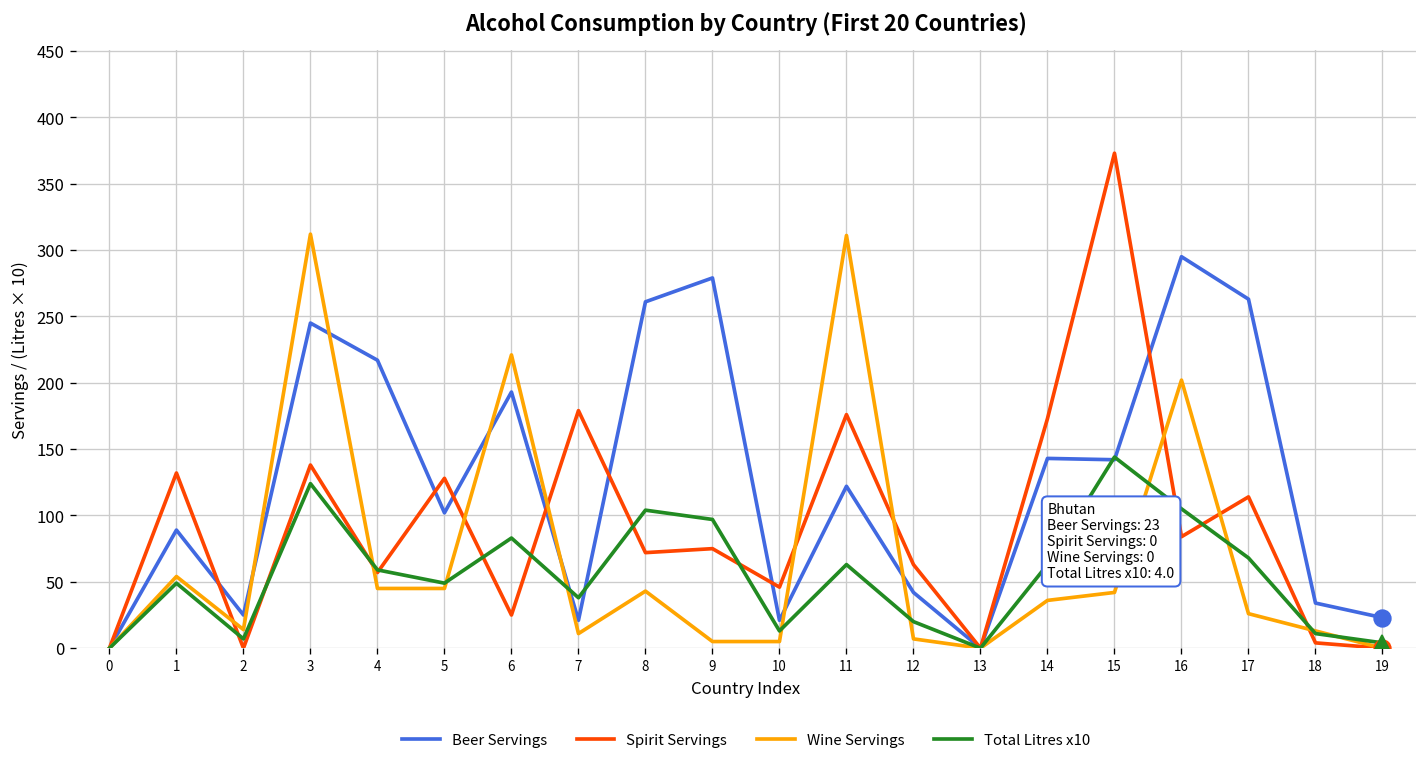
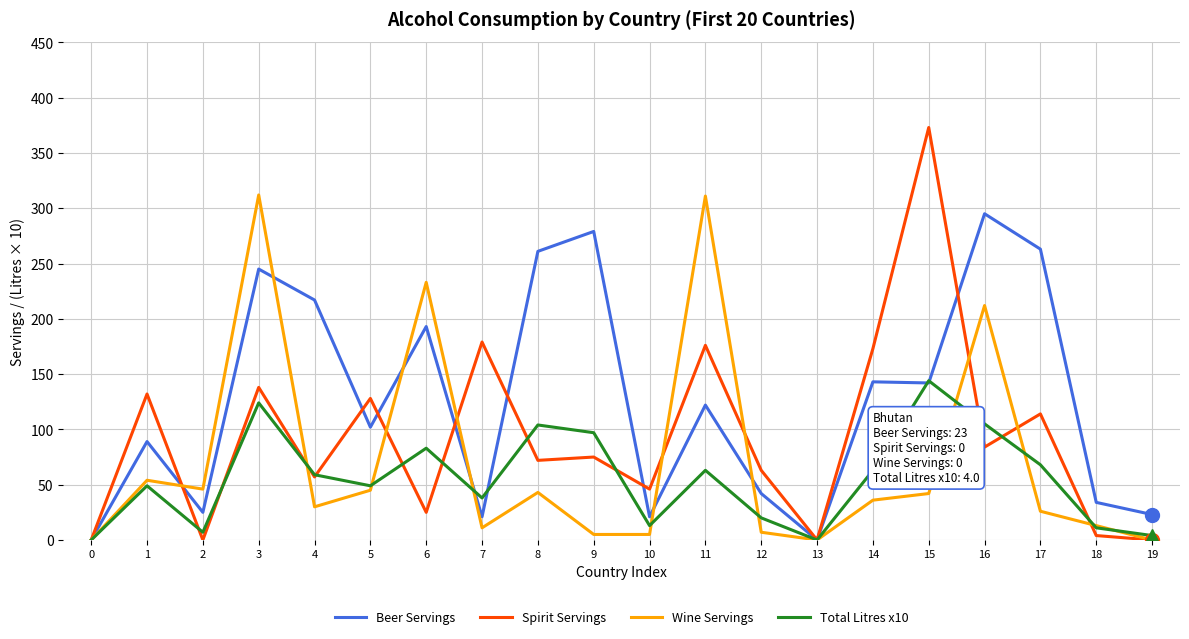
  {
    "Wine Servings": {
      "1": 54,
-     "2": 14,
+     "2": 46,
      "3": 312,
-     "4": 45,
+     "4": 30,
      "5": 45,
-     "6": 221,
+     "6": 233,
      "7": 11,
      "8": 43,
      "9": 5,
      "10": 5,
      "11": 311,
      "12": 7,
      "14": 36,
      "15": 42,
-     "16": 202,
+     "16": 212,
      "17": 26
    }
  }
